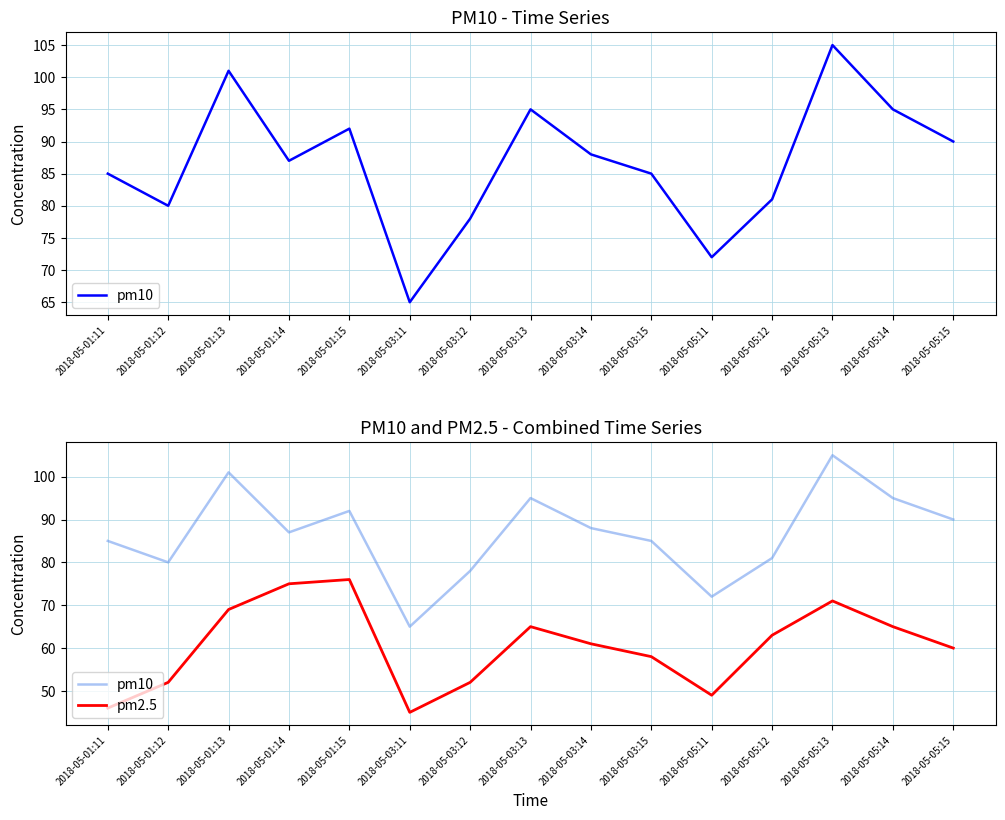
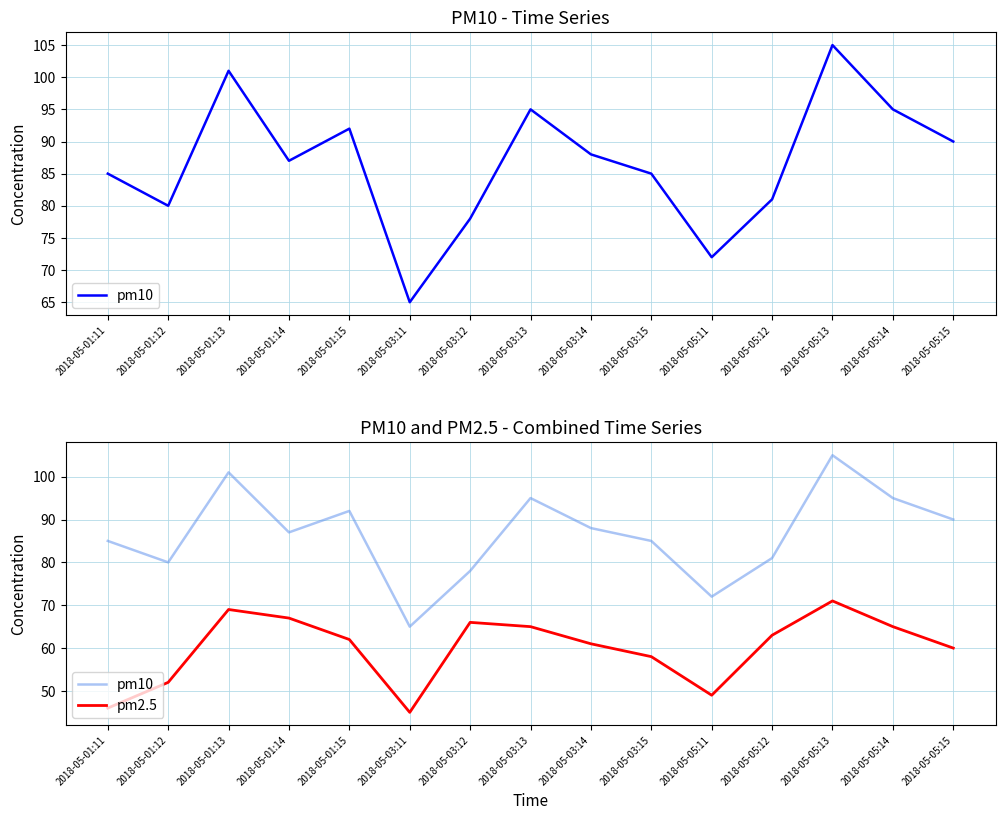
  {
    "PM10 - Time Series": {
      "2018-05-01:11": 85,
      "2018-05-01:12": 80,
      "2018-05-01:13": 101,
      "2018-05-01:14": 87,
      "2018-05-01:15": 92,
      "2018-05-03:11": 65,
      "2018-05-03:12": 78,
      "2018-05-03:13": 95,
      "2018-05-03:14": 88,
      "2018-05-03:15": 85,
      "2018-05-05:11": 72,
      "2018-05-05:12": 81,
      "2018-05-05:13": 105,
      "2018-05-05:14": 95,
      "2018-05-05:15": 90
    },
    "PM10 and PM2.5 - Combined Time Series": {
      "pm10": {
        "2018-05-01:11": 85,
        "2018-05-01:12": 80,
        "2018-05-01:13": 101,
        "2018-05-01:14": 87,
        "2018-05-01:15": 92,
        "2018-05-03:11": 65,
        "2018-05-03:12": 78,
        "2018-05-03:13": 95,
        "2018-05-03:14": 88,
        "2018-05-03:15": 85,
        "2018-05-05:11": 72,
        "2018-05-05:12": 81,
        "2018-05-05:13": 105,
        "2018-05-05:14": 95,
        "2018-05-05:15": 90
      },
      "pm2.5": {
        "2018-05-01:12": 52,
        "2018-05-01:13": 69,
-       "2018-05-01:14": 75,
-       "2018-05-01:15": 76,
+       "2018-05-01:14": 67,
+       "2018-05-01:15": 62,
        "2018-05-03:11": 45,
-       "2018-05-03:12": 52,
+       "2018-05-03:12": 66,
        "2018-05-03:13": 65,
        "2018-05-03:14": 61,
        "2018-05-03:15": 58,
        "2018-05-05:11": 49,
        "2018-05-05:12": 63,
        "2018-05-05:13": 71,
        "2018-05-05:14": 65,
        "2018-05-05:15": 60
      }
    }
  }
